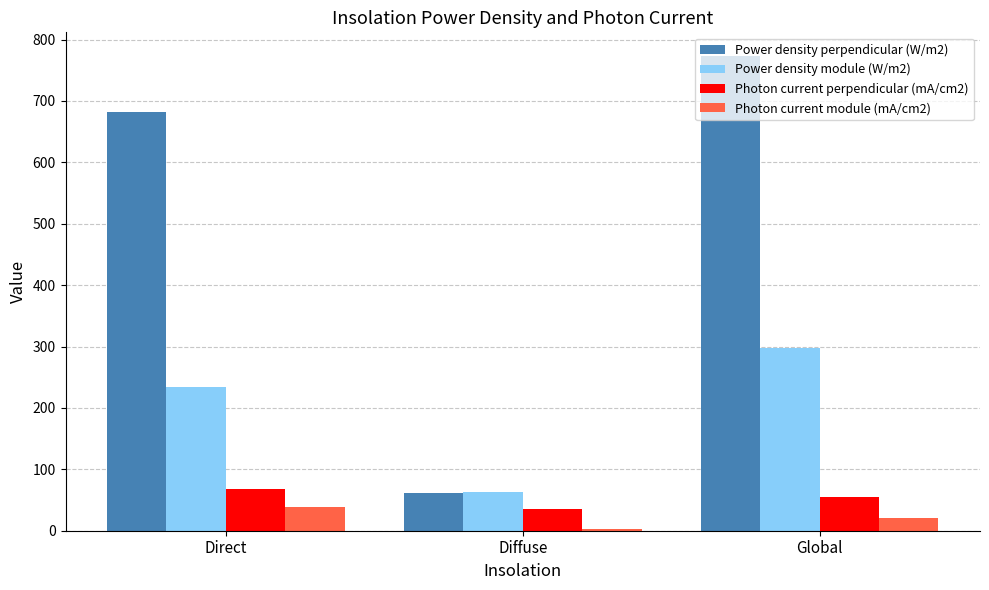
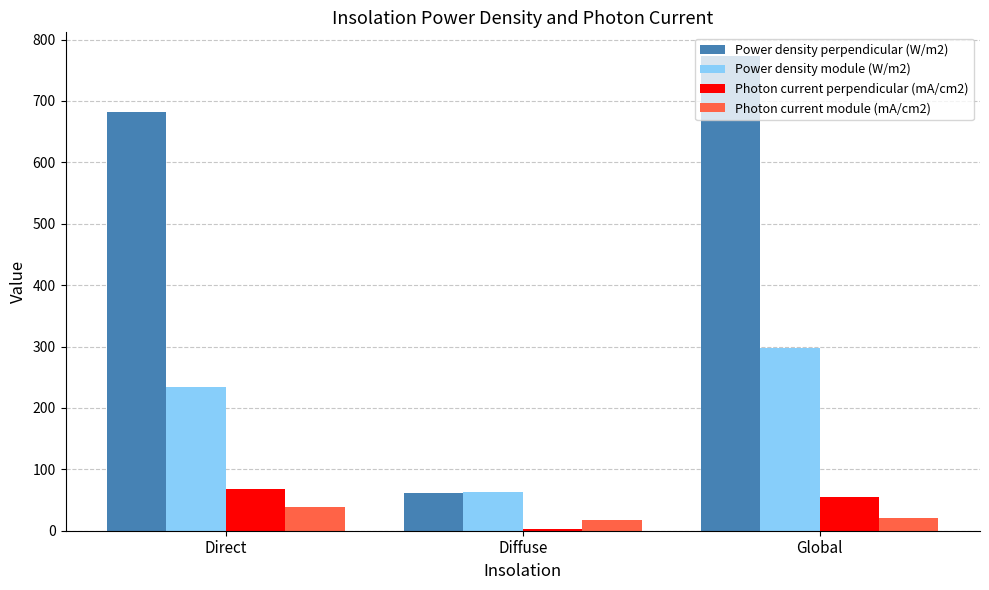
  {
    "Power density perpendicular (W/m2)": {
      "Direct": 680,
      "Diffuse": 60
    },
    "Power density module (W/m2)": {
      "Direct": 230,
      "Diffuse": 60,
      "Global": 300
    },
    "Photon current perpendicular (mA/cm2)": {
      "Direct": 70,
-     "Diffuse": 40,
+     "Diffuse": 0,
      "Global": 60
    },
    "Photon current module (mA/cm2)": {
      "Direct": 40,
-     "Diffuse": 0,
+     "Diffuse": 20,
      "Global": 20
    }
  }
